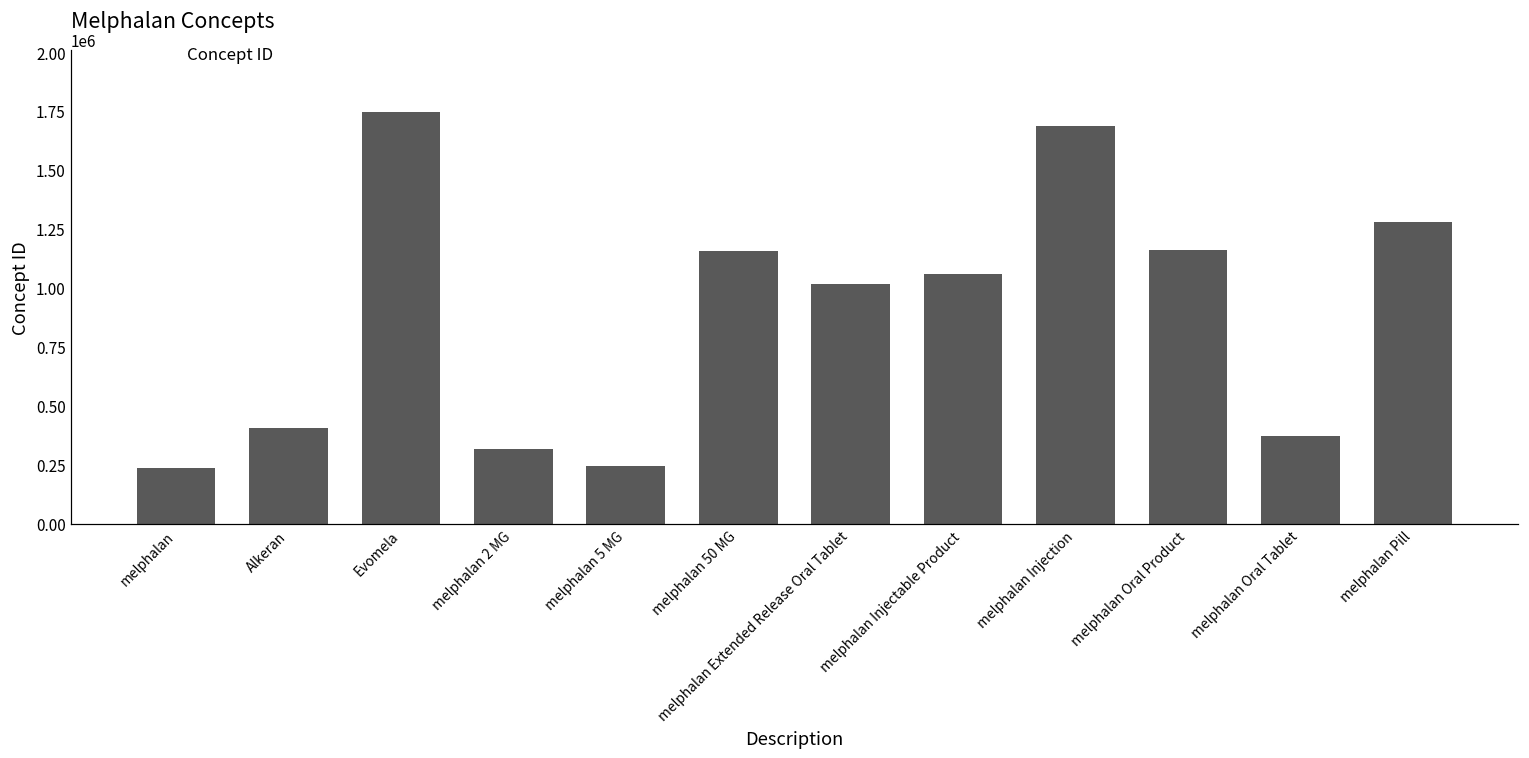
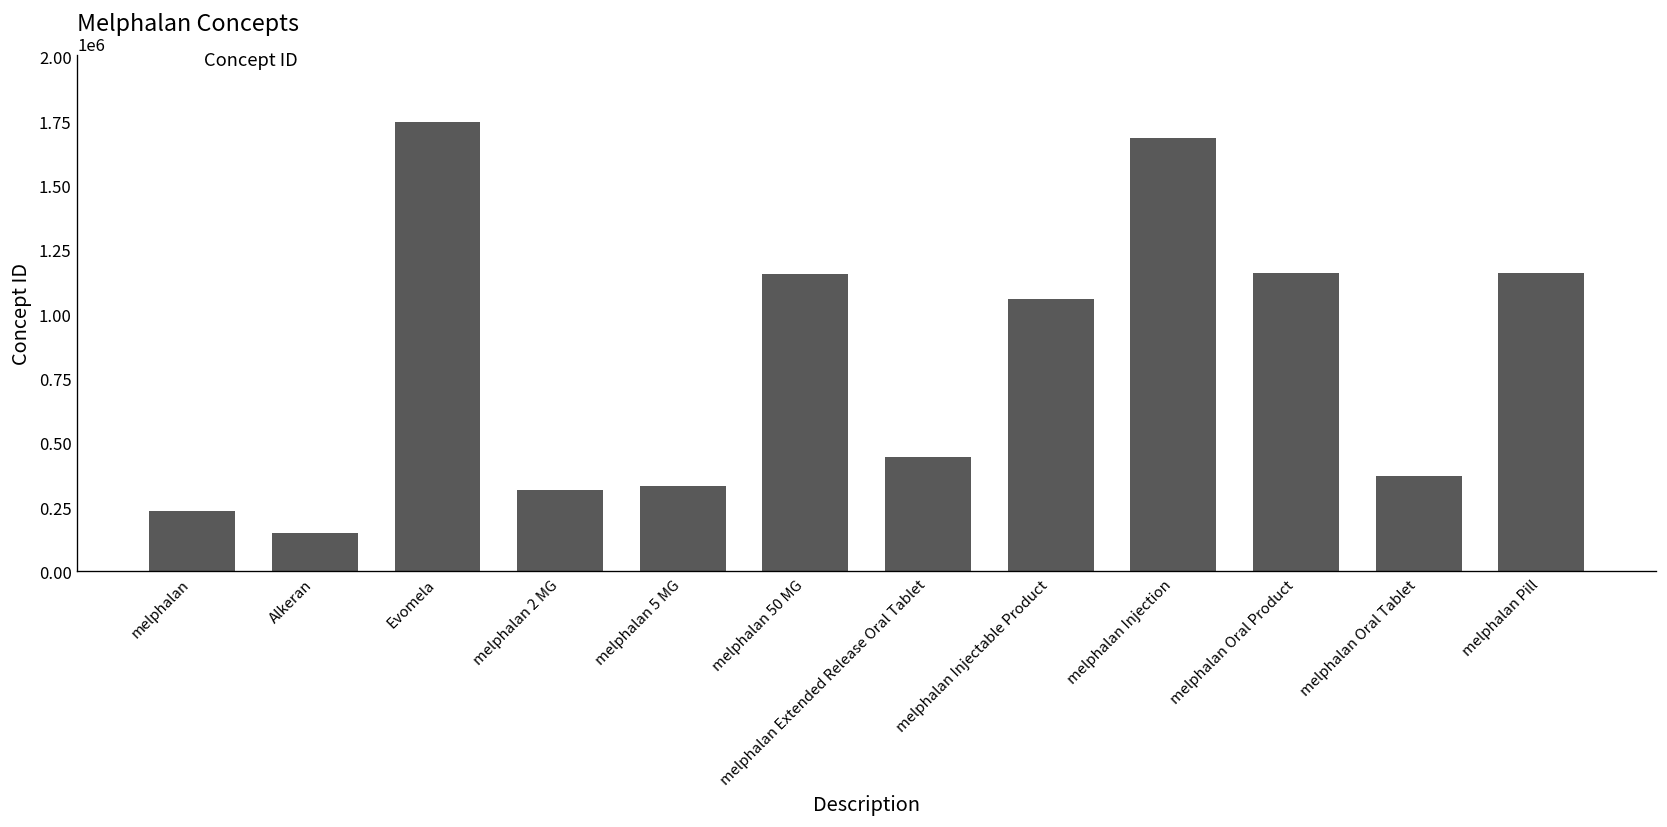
  {
    "melphalan": 230000,
-   "Alkeran": 410000,
+   "Alkeran": 150000,
    "Evomela": 1750000,
    "melphalan 2 MG": 320000,
-   "melphalan 5 MG": 240000,
+   "melphalan 5 MG": 330000,
    "melphalan 50 MG": 1160000,
-   "melphalan Extended Release Oral Tablet": 1020000,
+   "melphalan Extended Release Oral Tablet": 450000,
    "melphalan Injectable Product": 1060000,
    "melphalan Injection": 1690000,
    "melphalan Oral Product": 1160000,
    "melphalan Oral Tablet": 370000,
-   "melphalan Pill": 1280000
+   "melphalan Pill": 1160000
  }
